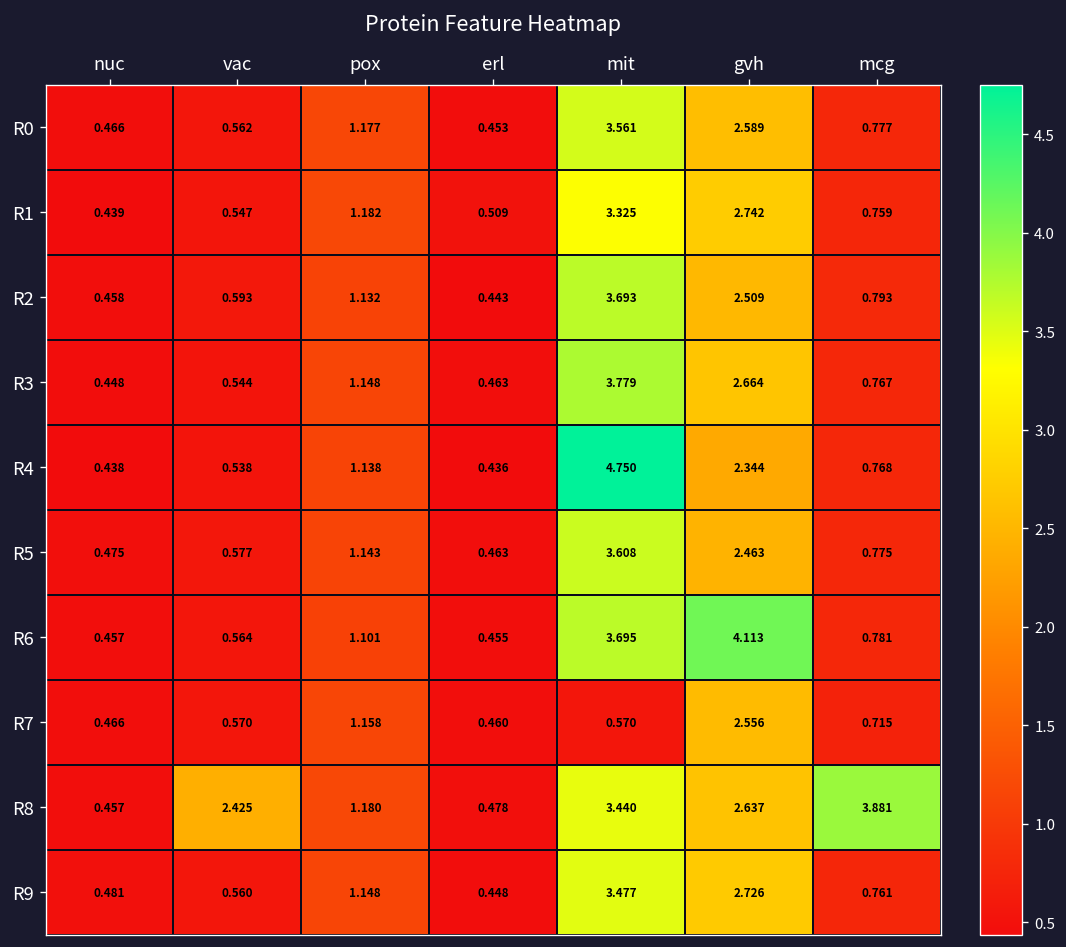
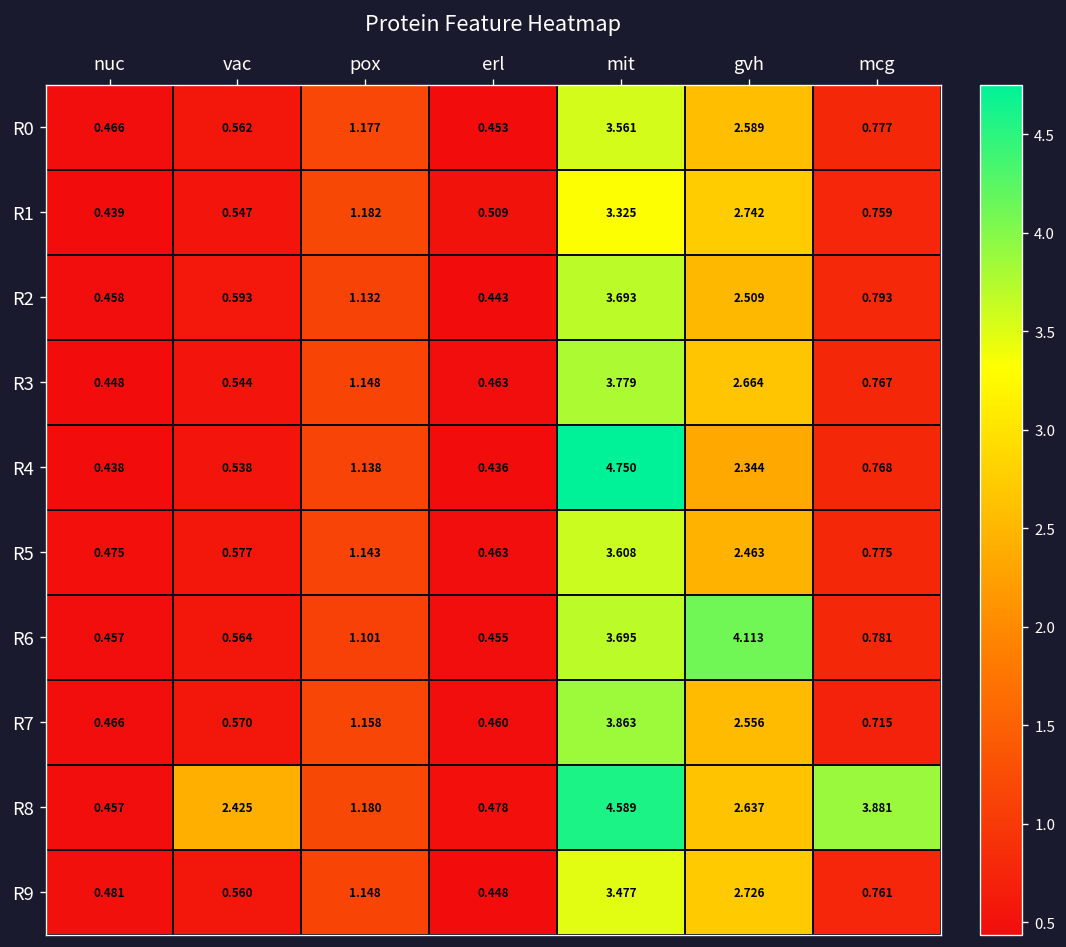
  {
    "R0": {
      "nuc": 0.466,
      "vac": 0.562,
      "pox": 1.177,
      "erl": 0.453,
      "mit": 3.561,
      "gvh": 2.589,
      "mcg": 0.777
    },
    "R1": {
      "nuc": 0.439,
      "vac": 0.547,
      "pox": 1.182,
      "erl": 0.509,
      "mit": 3.325,
      "gvh": 2.742,
      "mcg": 0.759
    },
    "R2": {
      "nuc": 0.458,
      "vac": 0.593,
      "pox": 1.132,
      "erl": 0.443,
      "mit": 3.693,
      "gvh": 2.509,
      "mcg": 0.793
    },
    "R3": {
      "nuc": 0.448,
      "vac": 0.544,
      "pox": 1.148,
      "erl": 0.463,
      "mit": 3.779,
      "gvh": 2.664,
      "mcg": 0.767
    },
    "R4": {
      "nuc": 0.438,
      "vac": 0.538,
      "pox": 1.138,
      "erl": 0.436,
      "mit": 4.750,
      "gvh": 2.344,
      "mcg": 0.768
    },
    "R5": {
      "nuc": 0.475,
      "vac": 0.577,
      "pox": 1.143,
      "erl": 0.463,
      "mit": 3.608,
      "gvh": 2.463,
      "mcg": 0.775
    },
    "R6": {
      "nuc": 0.457,
      "vac": 0.564,
      "pox": 1.101,
      "erl": 0.455,
      "mit": 3.695,
      "gvh": 4.113,
      "mcg": 0.781
    },
    "R7": {
      "nuc": 0.466,
      "vac": 0.570,
      "pox": 1.158,
      "erl": 0.460,
-     "mit": 0.570,
+     "mit": 3.863,
      "gvh": 2.556,
      "mcg": 0.715
    },
    "R8": {
      "nuc": 0.457,
      "vac": 2.425,
      "pox": 1.180,
      "erl": 0.478,
-     "mit": 3.440,
+     "mit": 4.589,
      "gvh": 2.637,
      "mcg": 3.881
    },
    "R9": {
      "nuc": 0.481,
      "vac": 0.560,
      "pox": 1.148,
      "erl": 0.448,
      "mit": 3.477,
      "gvh": 2.726,
      "mcg": 0.761
    }
  }
